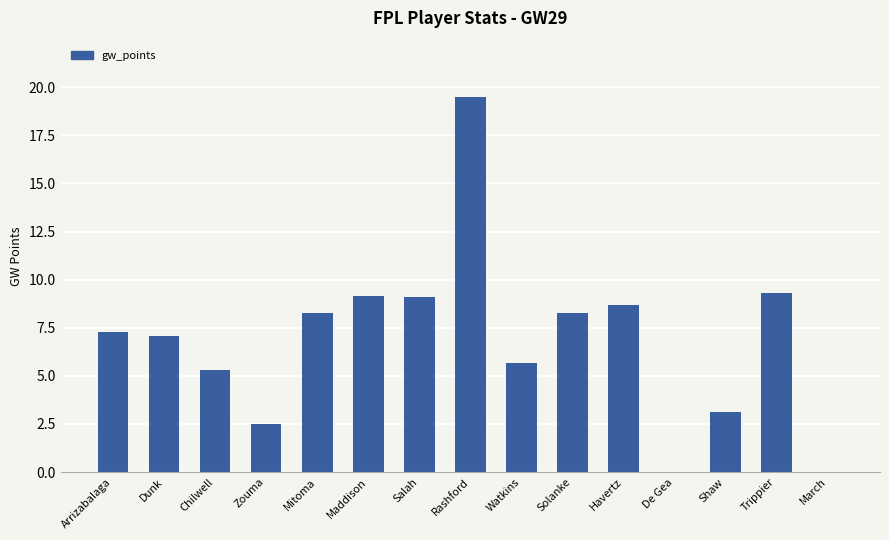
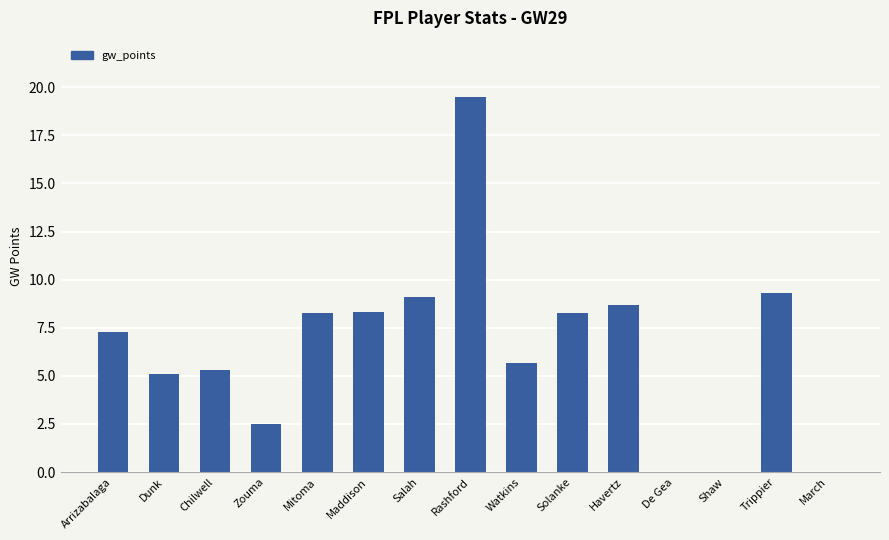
  {
    "Arrizabalaga": 7.3,
-   "Dunk": 7.1,
+   "Dunk": 5.1,
    "Chilwell": 5.3,
    "Zouma": 2.5,
    "Mitoma": 8.2,
-   "Maddison": 9.1,
+   "Maddison": 8.3,
    "Salah": 9.1,
    "Rashford": 19.5,
    "Watkins": 5.7,
    "Solanke": 8.3,
    "Havertz": 8.7,
    "De Gea": 0.0,
-   "Shaw": 3.1,
+   "Shaw": 0.0,
    "Trippier": 9.3,
    "March": 0.0
  }
